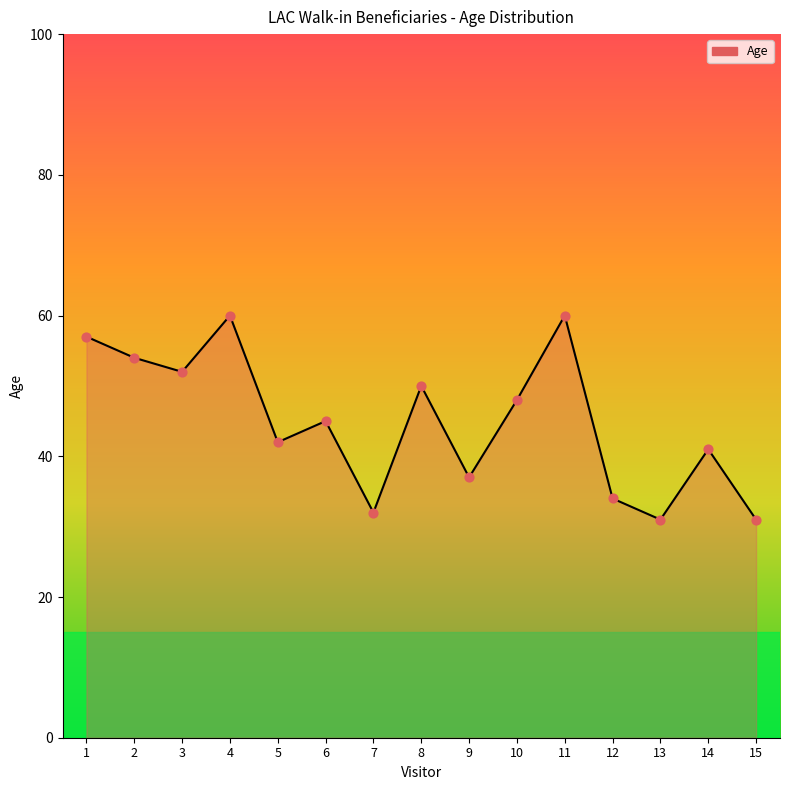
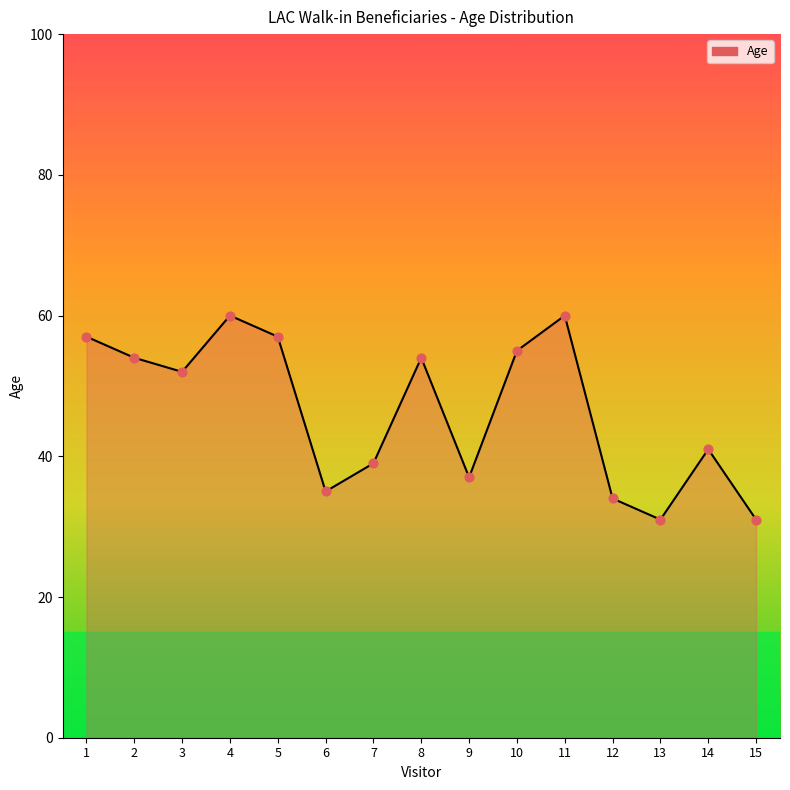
  {
    "1": 57,
    "2": 54,
    "3": 52,
    "4": 60,
-   "5": 42,
-   "6": 45,
-   "7": 32,
-   "8": 50,
+   "5": 57,
+   "6": 35,
+   "7": 39,
+   "8": 54,
    "9": 37,
-   "10": 48,
+   "10": 55,
    "11": 60,
    "12": 34,
    "13": 31,
    "14": 41,
    "15": 31
  }
